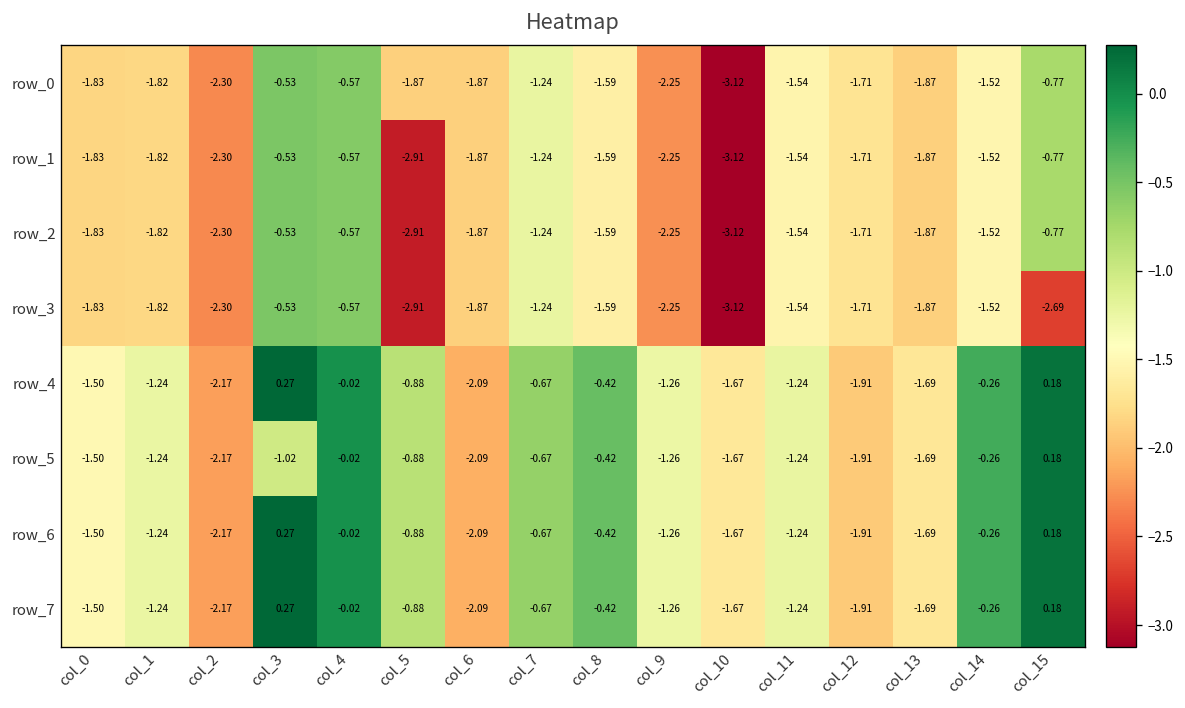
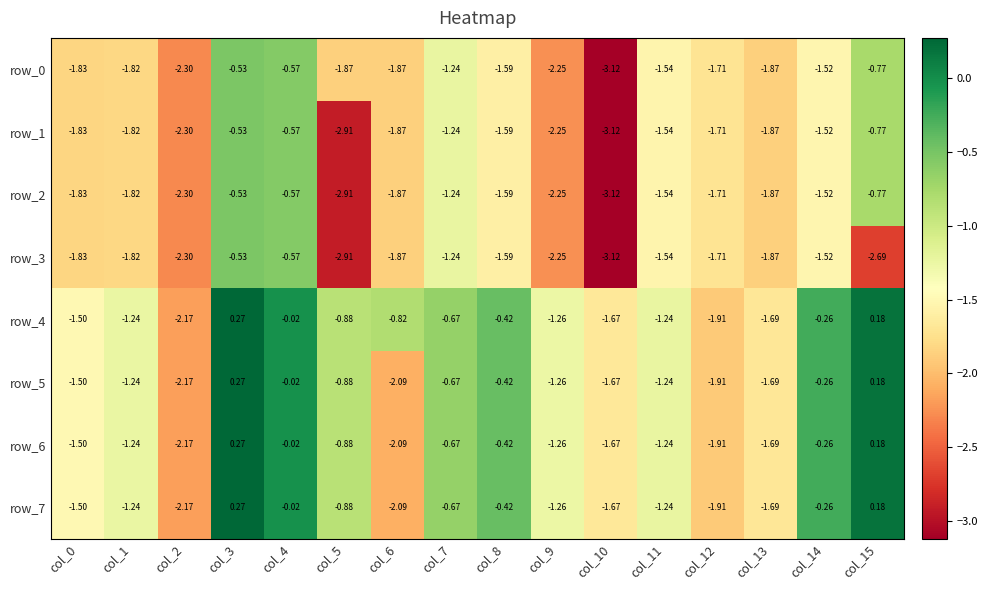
  {
    "row_0": {
      "col_0": -1.83,
      "col_1": -1.82,
      "col_2": -2.30,
      "col_3": -0.53,
      "col_4": -0.57,
      "col_5": -1.87,
      "col_6": -1.87,
      "col_7": -1.24,
      "col_8": -1.59,
      "col_9": -2.25,
      "col_10": -3.12,
      "col_11": -1.54,
      "col_12": -1.71,
      "col_13": -1.87,
      "col_14": -1.52,
      "col_15": -0.77
    },
    "row_1": {
      "col_0": -1.83,
      "col_1": -1.82,
      "col_2": -2.30,
      "col_3": -0.53,
      "col_4": -0.57,
      "col_5": -2.91,
      "col_6": -1.87,
      "col_7": -1.24,
      "col_8": -1.59,
      "col_9": -2.25,
      "col_10": -3.12,
      "col_11": -1.54,
      "col_12": -1.71,
      "col_13": -1.87,
      "col_14": -1.52,
      "col_15": -0.77
    },
    "row_2": {
      "col_0": -1.83,
      "col_1": -1.82,
      "col_2": -2.30,
      "col_3": -0.53,
      "col_4": -0.57,
      "col_5": -2.91,
      "col_6": -1.87,
      "col_7": -1.24,
      "col_8": -1.59,
      "col_9": -2.25,
      "col_10": -3.12,
      "col_11": -1.54,
      "col_12": -1.71,
      "col_13": -1.87,
      "col_14": -1.52,
      "col_15": -0.77
    },
    "row_3": {
      "col_0": -1.83,
      "col_1": -1.82,
      "col_2": -2.30,
      "col_3": -0.53,
      "col_4": -0.57,
      "col_5": -2.91,
      "col_6": -1.87,
      "col_7": -1.24,
      "col_8": -1.59,
      "col_9": -2.25,
      "col_10": -3.12,
      "col_11": -1.54,
      "col_12": -1.71,
      "col_13": -1.87,
      "col_14": -1.52,
      "col_15": -2.69
    },
    "row_4": {
      "col_0": -1.50,
      "col_1": -1.24,
      "col_2": -2.17,
      "col_3": 0.27,
      "col_4": -0.02,
      "col_5": -0.88,
-     "col_6": -2.09,
+     "col_6": -0.82,
      "col_7": -0.67,
      "col_8": -0.42,
      "col_9": -1.26,
      "col_10": -1.67,
      "col_11": -1.24,
      "col_12": -1.91,
      "col_13": -1.69,
      "col_14": -0.26,
      "col_15": 0.18
    },
    "row_5": {
      "col_0": -1.50,
      "col_1": -1.24,
      "col_2": -2.17,
-     "col_3": -1.02,
+     "col_3": 0.27,
      "col_4": -0.02,
      "col_5": -0.88,
      "col_6": -2.09,
      "col_7": -0.67,
      "col_8": -0.42,
      "col_9": -1.26,
      "col_10": -1.67,
      "col_11": -1.24,
      "col_12": -1.91,
      "col_13": -1.69,
      "col_14": -0.26,
      "col_15": 0.18
    },
    "row_6": {
      "col_0": -1.50,
      "col_1": -1.24,
      "col_2": -2.17,
      "col_3": 0.27,
      "col_4": -0.02,
      "col_5": -0.88,
      "col_6": -2.09,
      "col_7": -0.67,
      "col_8": -0.42,
      "col_9": -1.26,
      "col_10": -1.67,
      "col_11": -1.24,
      "col_12": -1.91,
      "col_13": -1.69,
      "col_14": -0.26,
      "col_15": 0.18
    },
    "row_7": {
      "col_0": -1.50,
      "col_1": -1.24,
      "col_2": -2.17,
      "col_3": 0.27,
      "col_4": -0.02,
      "col_5": -0.88,
      "col_6": -2.09,
      "col_7": -0.67,
      "col_8": -0.42,
      "col_9": -1.26,
      "col_10": -1.67,
      "col_11": -1.24,
      "col_12": -1.91,
      "col_13": -1.69,
      "col_14": -0.26,
      "col_15": 0.18
    }
  }
